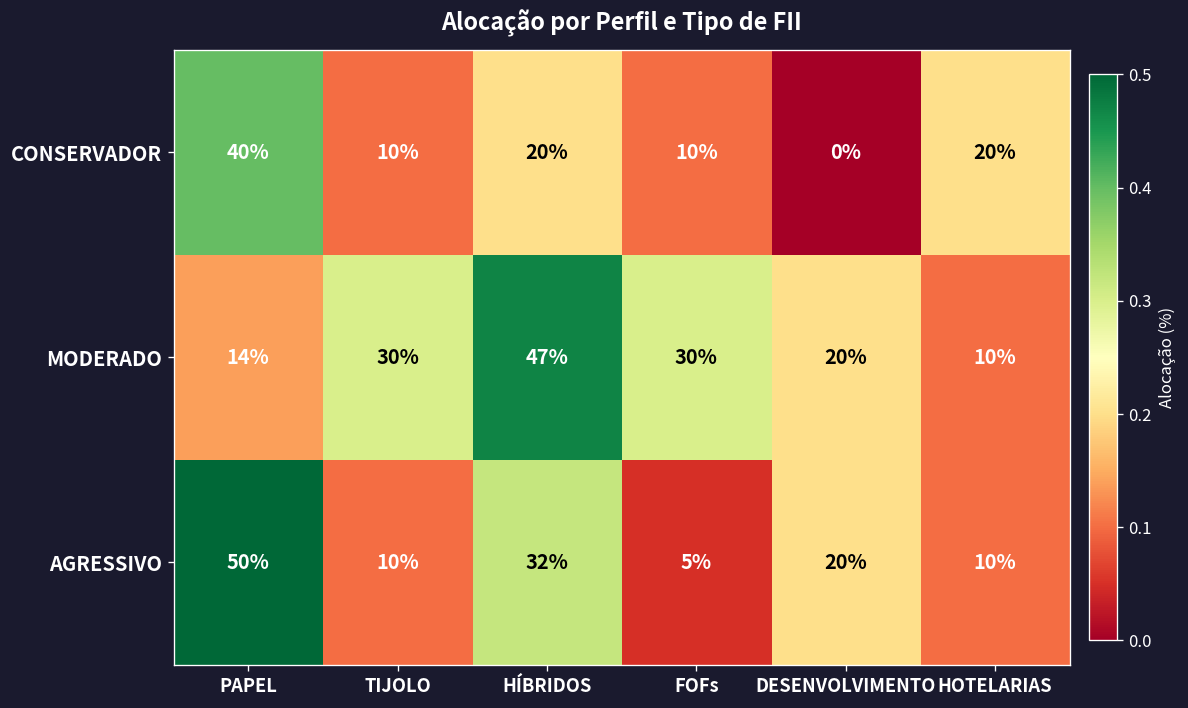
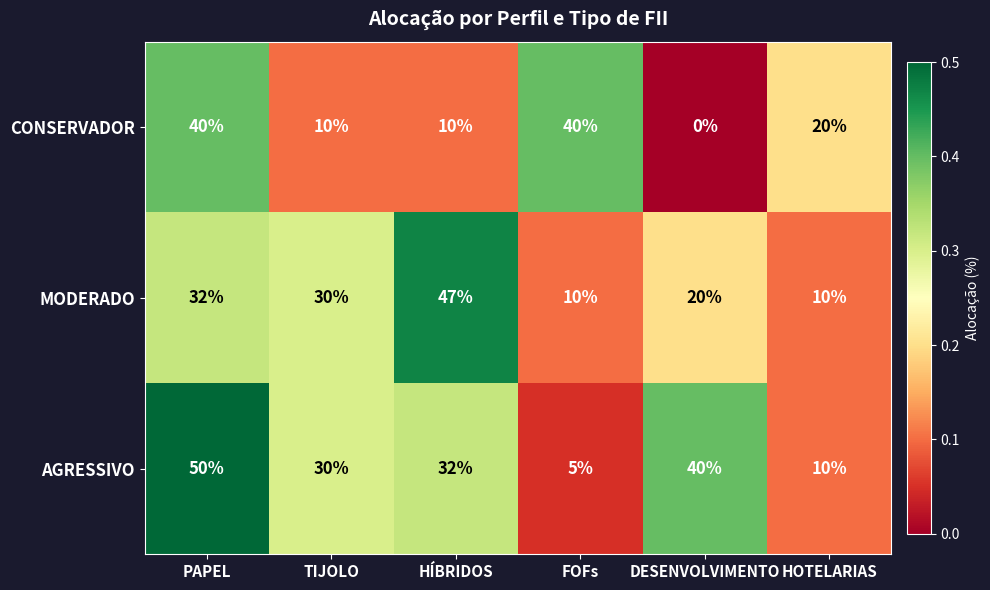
  {
    "CONSERVADOR": {
      "PAPEL": "40%",
      "TIJOLO": "10%",
-     "HÍBRIDOS": "20%",
-     "FOFs": "10%",
+     "HÍBRIDOS": "10%",
+     "FOFs": "40%",
      "DESENVOLVIMENTO": "0%",
      "HOTELARIAS": "20%"
    },
    "MODERADO": {
-     "PAPEL": "14%",
+     "PAPEL": "32%",
      "TIJOLO": "30%",
      "HÍBRIDOS": "47%",
-     "FOFs": "30%",
+     "FOFs": "10%",
      "DESENVOLVIMENTO": "20%",
      "HOTELARIAS": "10%"
    },
    "AGRESSIVO": {
      "PAPEL": "50%",
-     "TIJOLO": "10%",
+     "TIJOLO": "30%",
      "HÍBRIDOS": "32%",
      "FOFs": "5%",
-     "DESENVOLVIMENTO": "20%",
+     "DESENVOLVIMENTO": "40%",
      "HOTELARIAS": "10%"
    }
  }
